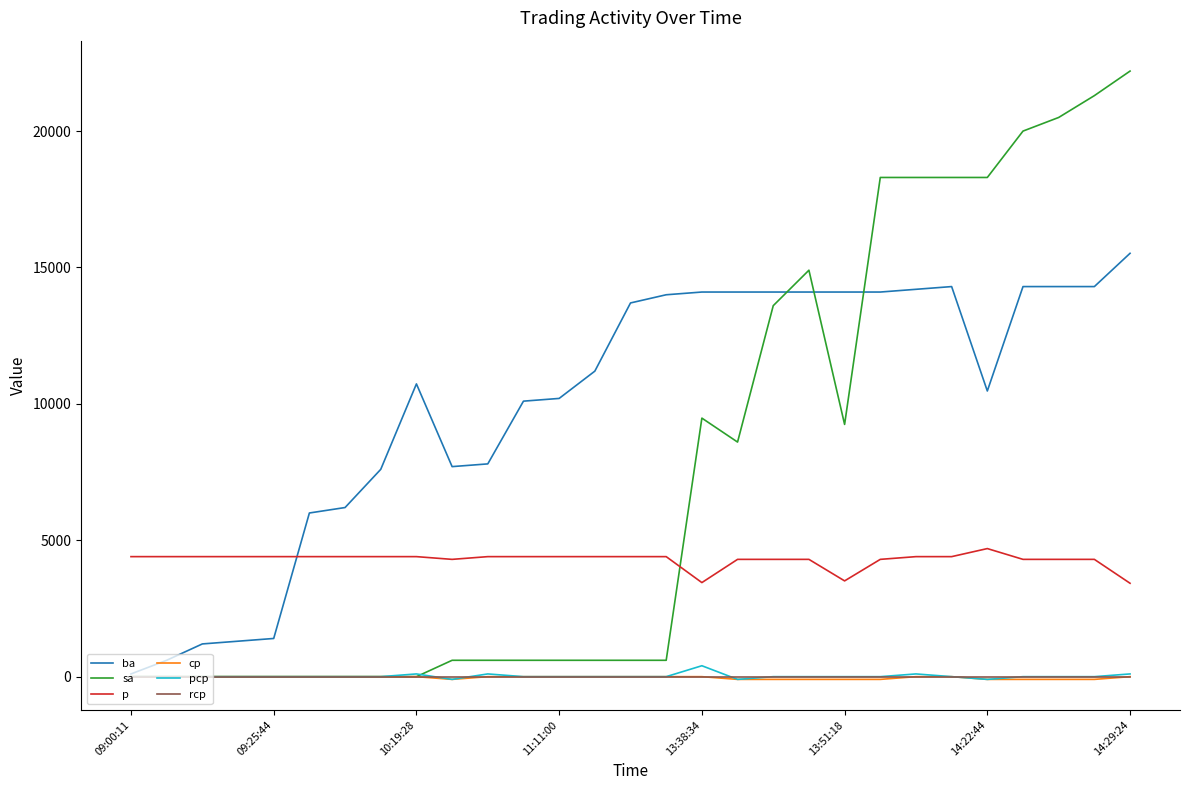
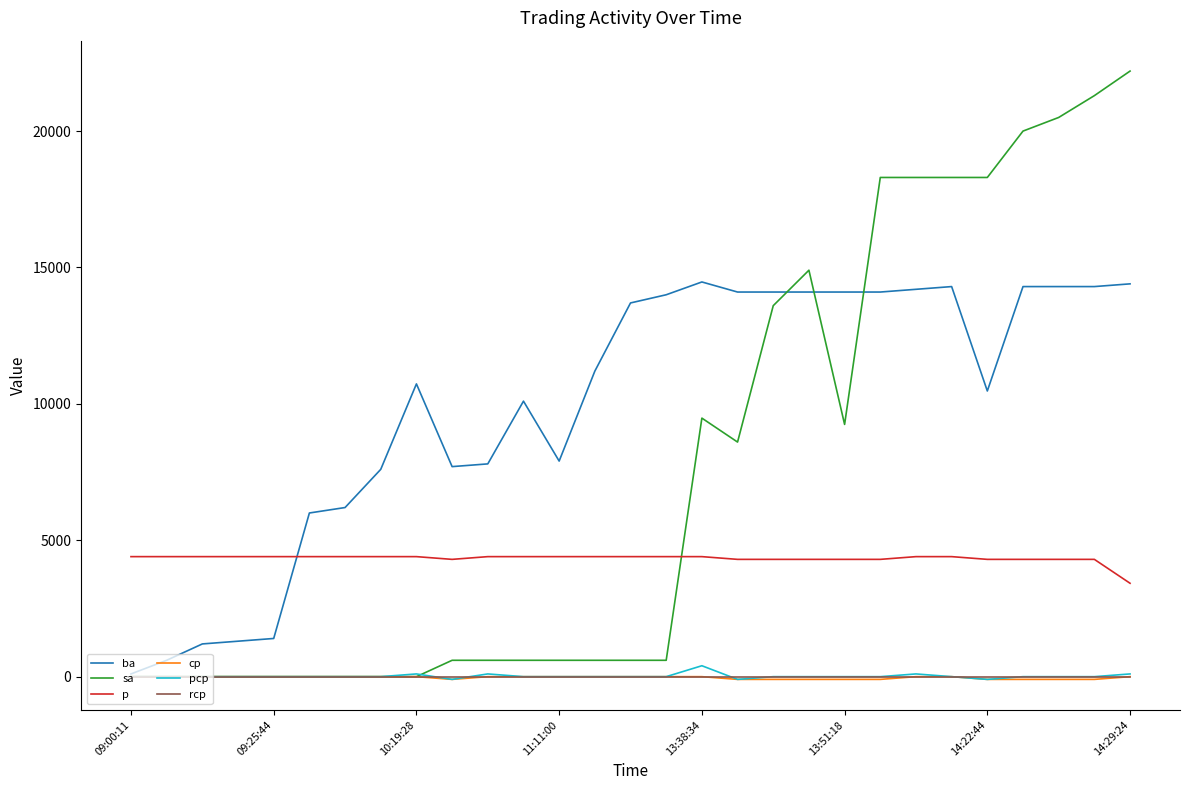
  {
    "ba": {
      "09:25:44": 1400,
      "10:19:28": 10700,
-     "11:11:00": 10200,
-     "13:38:34": 14100,
+     "11:11:00": 7900,
+     "13:38:34": 14500,
      "13:51:18": 14100,
      "14:22:44": 10500,
-     "14:29:24": 15500
+     "14:29:24": 14400
    },
    "sa": {
      "11:11:00": 600,
      "13:38:34": 9500,
      "13:51:18": 9200,
      "14:22:44": 18300,
      "14:29:24": 22200
    },
    "p": {
      "09:00:11": 4400,
      "09:25:44": 4400,
      "10:19:28": 4400,
      "11:11:00": 4400,
-     "13:38:34": 3400,
-     "13:51:18": 3500,
-     "14:22:44": 4700,
+     "13:38:34": 4400,
+     "13:51:18": 4300,
+     "14:22:44": 4300,
      "14:29:24": 3400
    },
    "cp": {
      "13:51:18": -100
    },
    "pcp": {
      "10:19:28": 100,
      "13:38:34": 400,
      "14:29:24": 100
    },
    "rcp": {
      "14:22:44": 0
    }
  }
